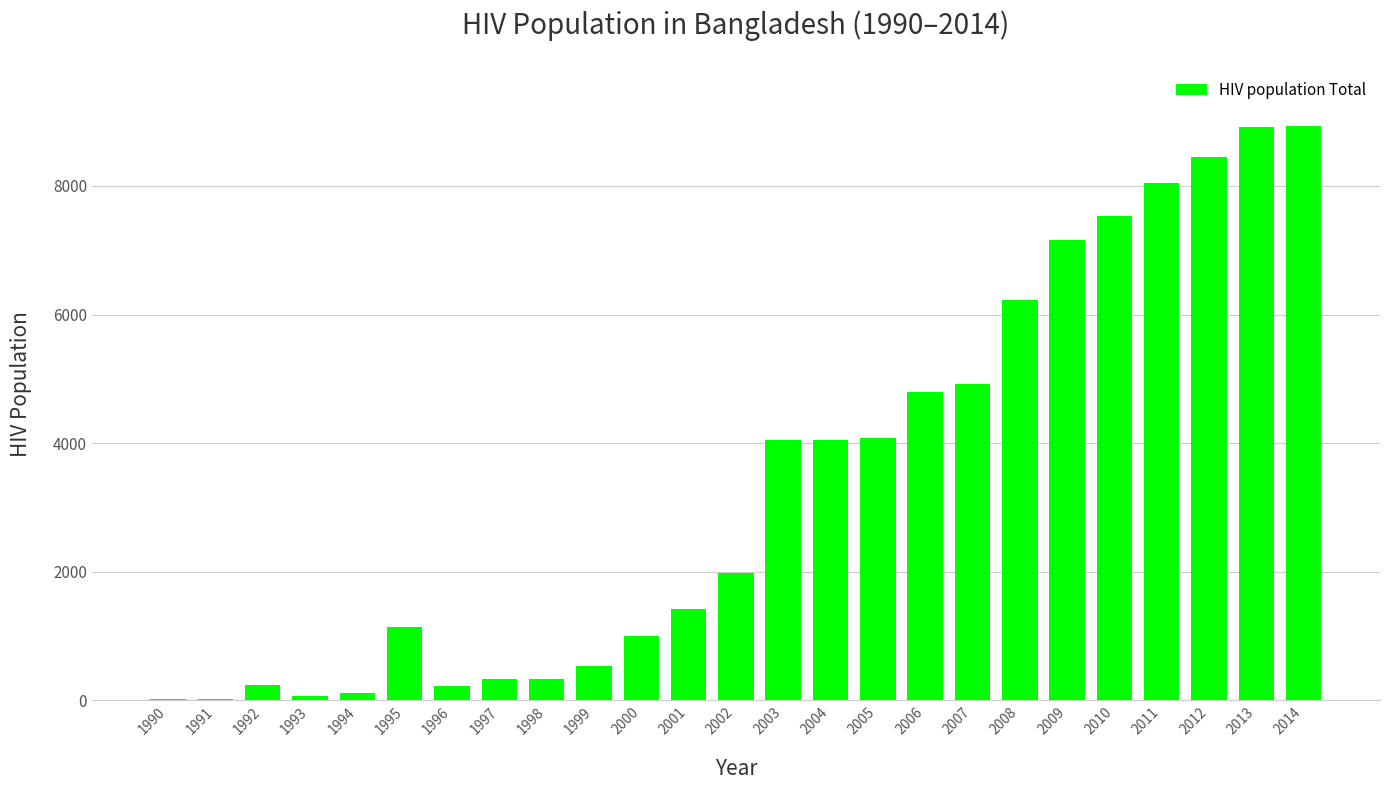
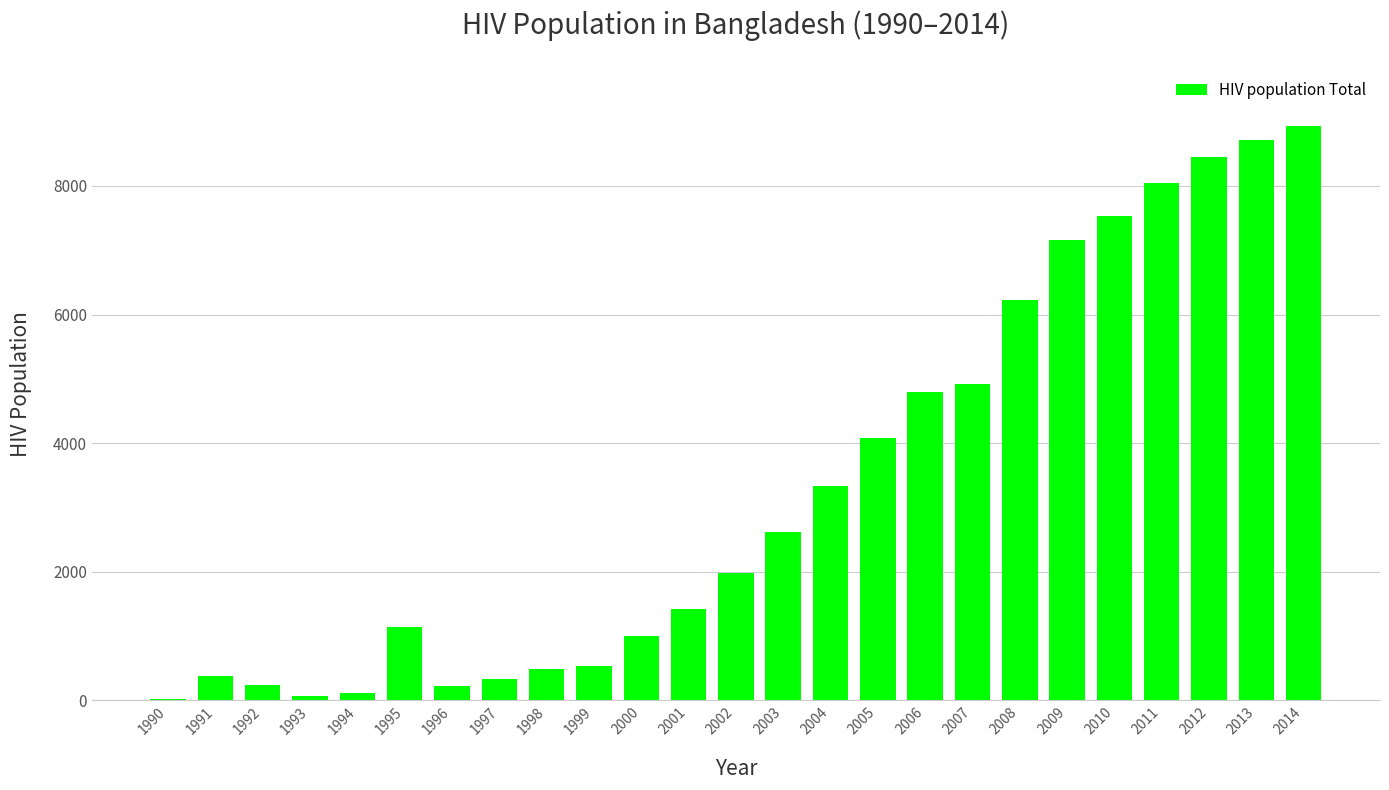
  {
-   "1991": 0,
+   "1991": 400,
    "1992": 200,
    "1993": 100,
    "1994": 100,
    "1995": 1200,
    "1996": 200,
    "1997": 300,
-   "1998": 300,
+   "1998": 500,
    "1999": 500,
    "2000": 1000,
    "2001": 1400,
    "2002": 2000,
-   "2003": 4000,
-   "2004": 4100,
+   "2003": 2600,
+   "2004": 3300,
    "2005": 4100,
    "2006": 4800,
    "2007": 4900,
    "2008": 6200,
    "2009": 7200,
    "2010": 7500,
    "2011": 8000,
    "2012": 8400,
-   "2013": 8900,
+   "2013": 8700,
    "2014": 8900
  }
